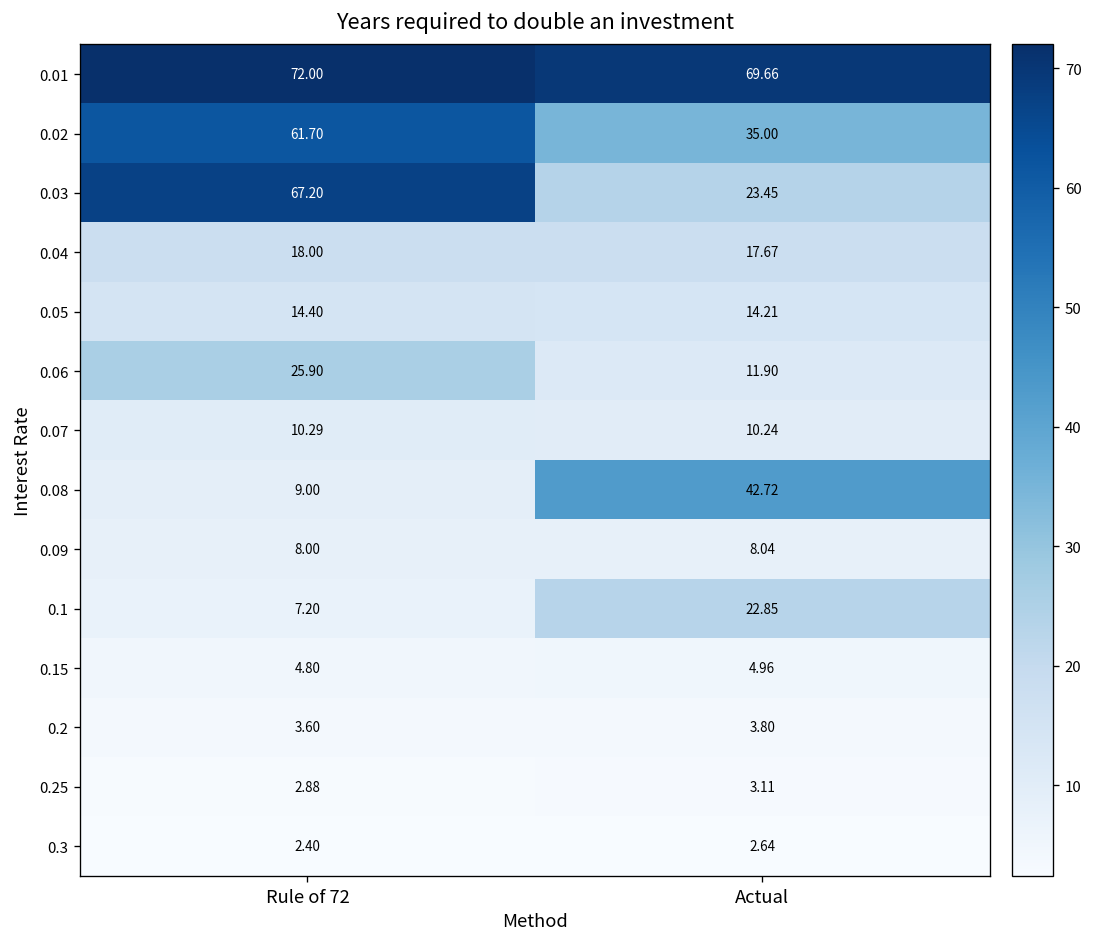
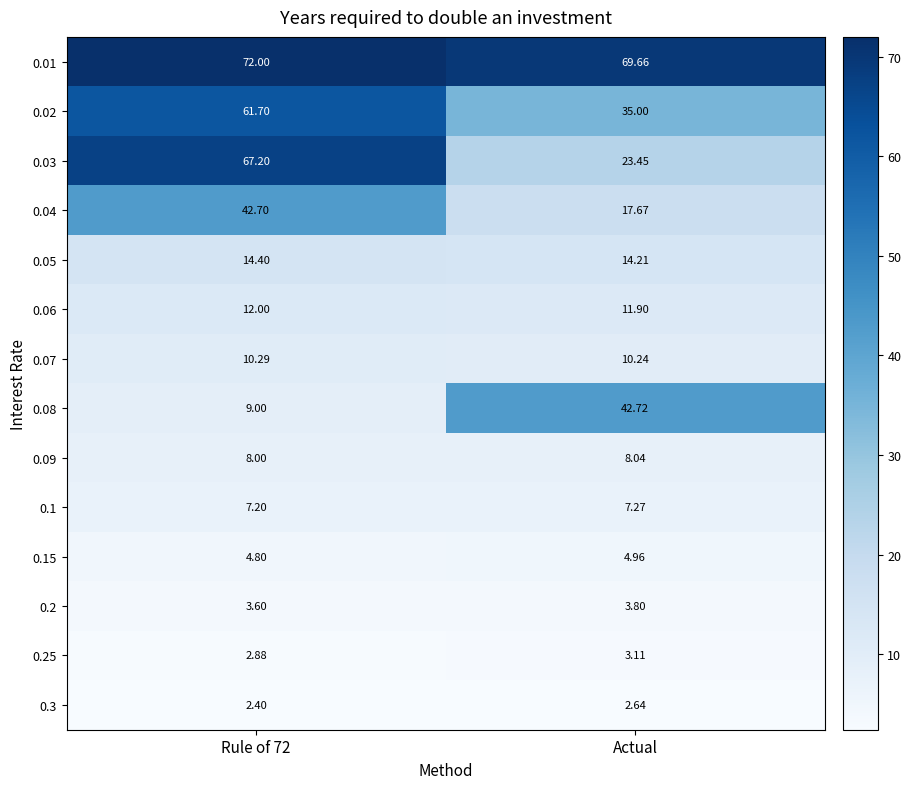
  {
    "0.01": {
      "Rule of 72": 72.00,
      "Actual": 69.66
    },
    "0.02": {
      "Rule of 72": 61.70,
      "Actual": 35.00
    },
    "0.03": {
      "Rule of 72": 67.20,
      "Actual": 23.45
    },
    "0.04": {
-     "Rule of 72": 18.00,
+     "Rule of 72": 42.70,
      "Actual": 17.67
    },
    "0.05": {
      "Rule of 72": 14.40,
      "Actual": 14.21
    },
    "0.06": {
-     "Rule of 72": 25.90,
+     "Rule of 72": 12.00,
      "Actual": 11.90
    },
    "0.07": {
      "Rule of 72": 10.29,
      "Actual": 10.24
    },
    "0.08": {
      "Rule of 72": 9.00,
      "Actual": 42.72
    },
    "0.09": {
      "Rule of 72": 8.00,
      "Actual": 8.04
    },
    "0.1": {
      "Rule of 72": 7.20,
-     "Actual": 22.85
+     "Actual": 7.27
    },
    "0.15": {
      "Rule of 72": 4.80,
      "Actual": 4.96
    },
    "0.2": {
      "Rule of 72": 3.60,
      "Actual": 3.80
    },
    "0.25": {
      "Rule of 72": 2.88,
      "Actual": 3.11
    },
    "0.3": {
      "Rule of 72": 2.40,
      "Actual": 2.64
    }
  }
